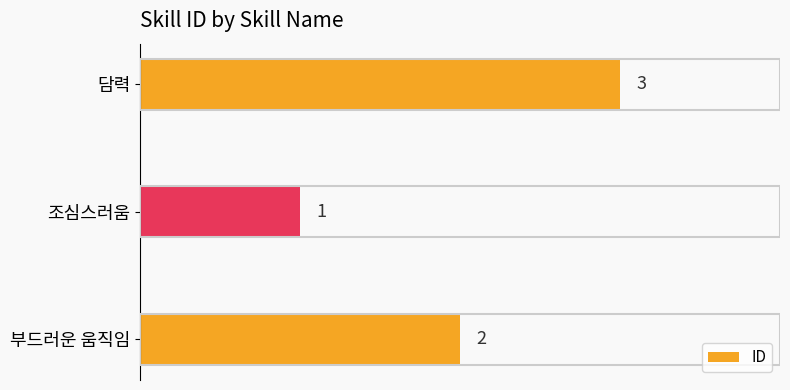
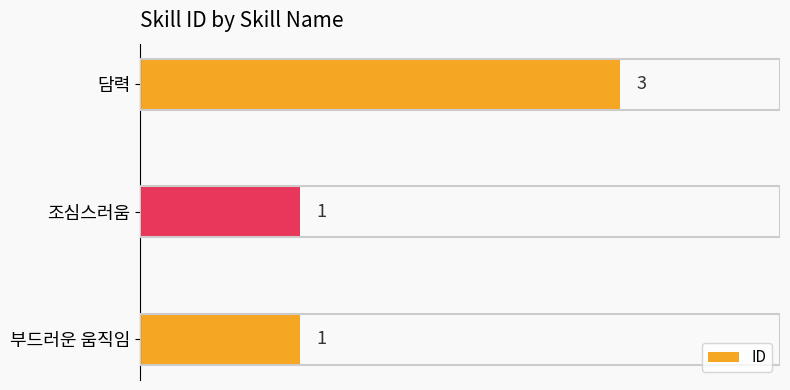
  {
    "담력": 3,
    "조심스러움": 1,
-   "부드러운 움직임": 2
+   "부드러운 움직임": 1
  }
